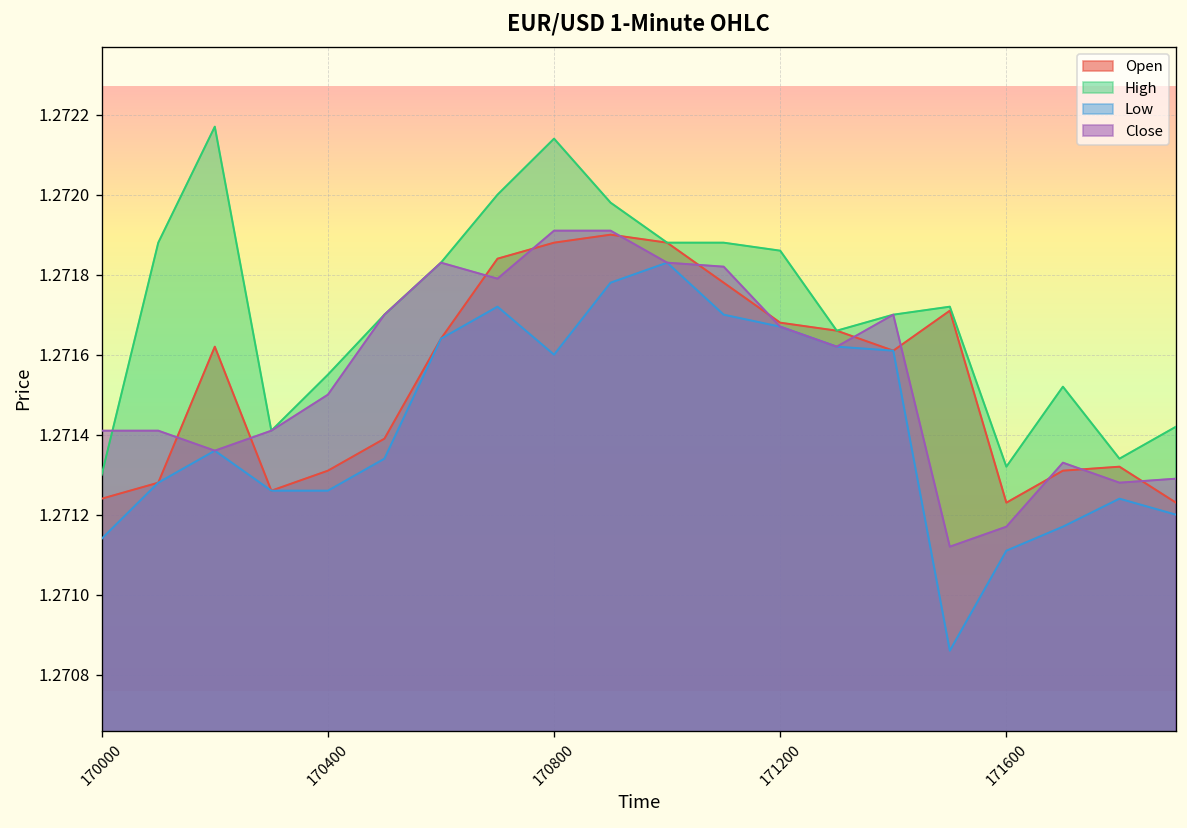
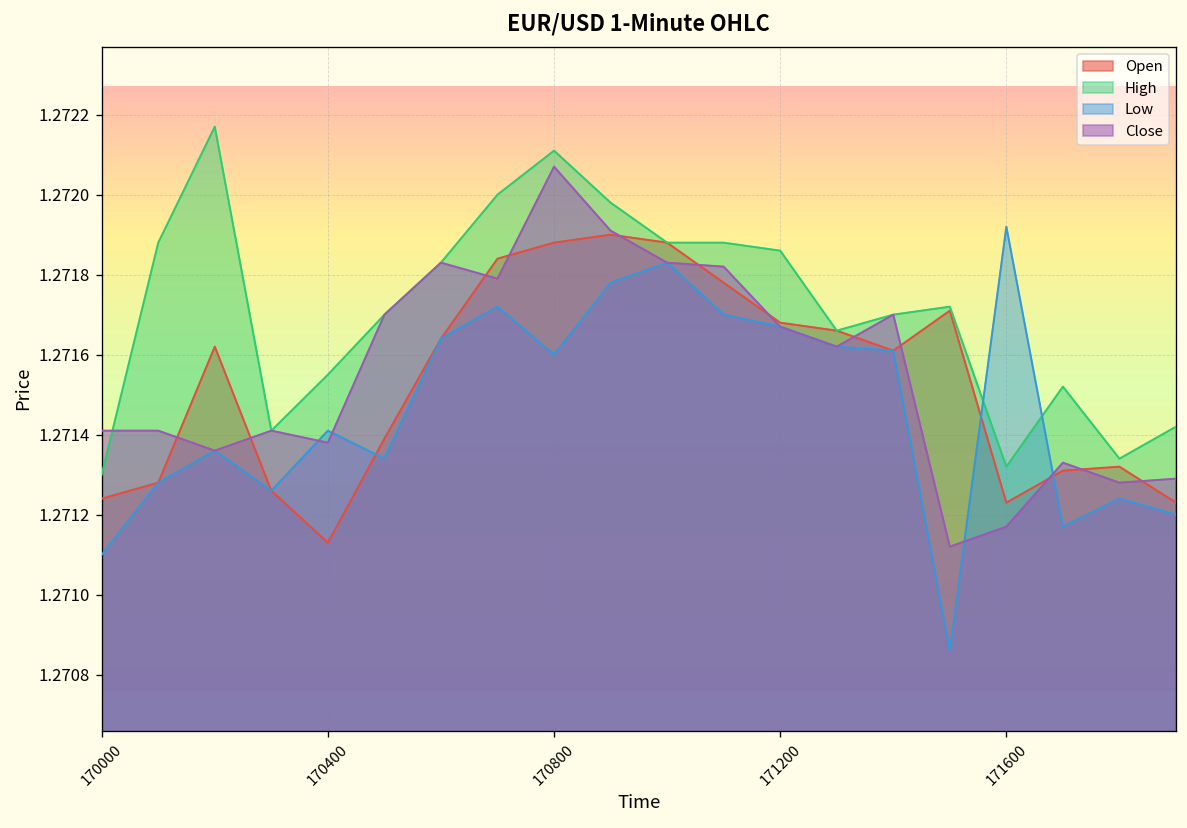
  {
    "Open": {
      "170000": 1.27124,
-     "170400": 1.27131,
+     "170400": 1.27113,
      "170800": 1.27188,
      "171200": 1.27168,
      "171600": 1.27123
    },
    "High": {
      "170000": 1.27130,
      "170400": 1.27155,
-     "170800": 1.27214,
+     "170800": 1.27211,
      "171200": 1.27186,
      "171600": 1.27132
    },
    "Low": {
-     "170000": 1.27114,
-     "170400": 1.27126,
+     "170000": 1.27110,
+     "170400": 1.27141,
      "170800": 1.27160,
-     "171600": 1.27111
+     "171600": 1.27192
    },
    "Close": {
      "170000": 1.27141,
-     "170400": 1.27150,
-     "170800": 1.27191,
+     "170400": 1.27138,
+     "170800": 1.27207,
      "171600": 1.27117
    }
  }
